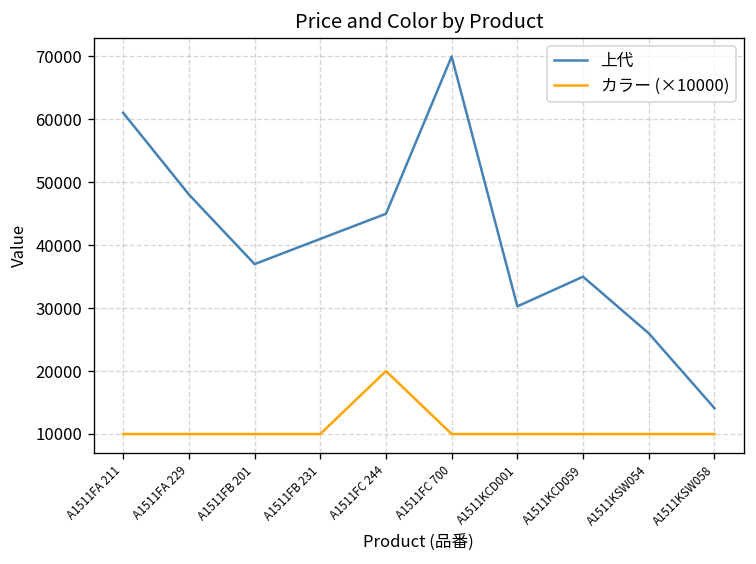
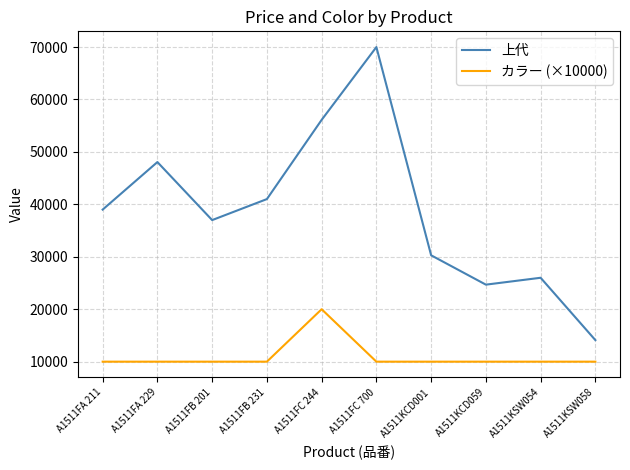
  {
    "上代": {
-     "A1511FA 211": 61000,
+     "A1511FA 211": 39000,
      "A1511FA 229": 48000,
      "A1511FB 201": 37000,
      "A1511FB 231": 41000,
-     "A1511FC 244": 45000,
+     "A1511FC 244": 56000,
      "A1511FC 700": 70000,
      "A1511KCD001": 30000,
-     "A1511KCD059": 35000,
+     "A1511KCD059": 25000,
      "A1511KSW054": 26000,
      "A1511KSW058": 14000
    },
    "カラー (×10000)": {
      "A1511FA 211": 10000,
      "A1511FA 229": 10000,
      "A1511FB 201": 10000,
      "A1511FB 231": 10000,
      "A1511FC 244": 20000,
      "A1511FC 700": 10000,
      "A1511KCD001": 10000,
      "A1511KCD059": 10000,
      "A1511KSW054": 10000,
      "A1511KSW058": 10000
    }
  }
